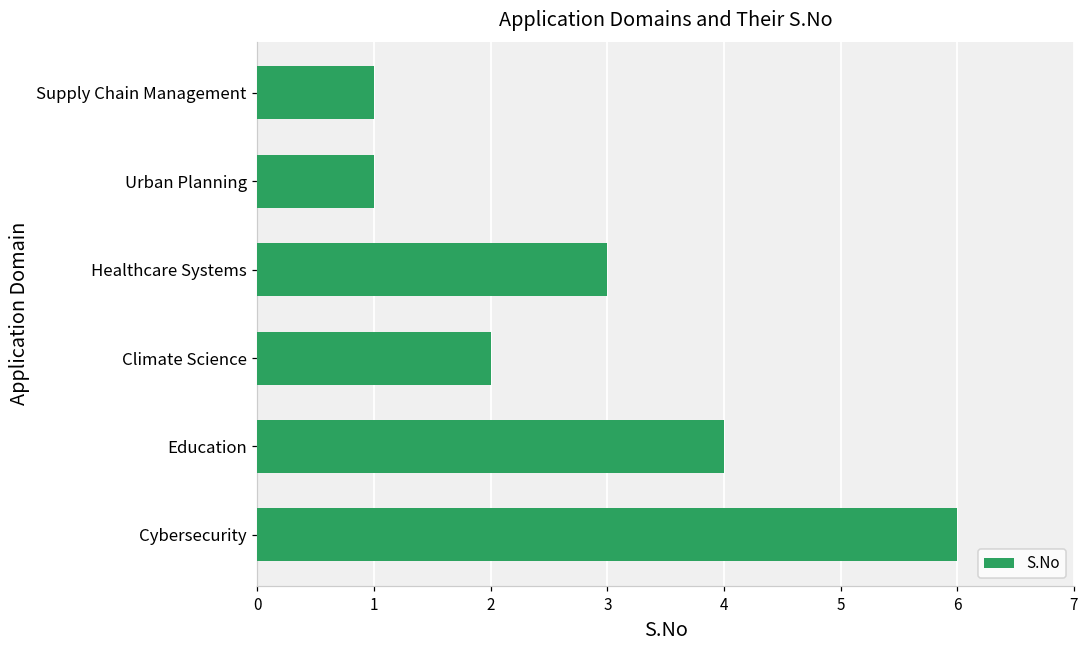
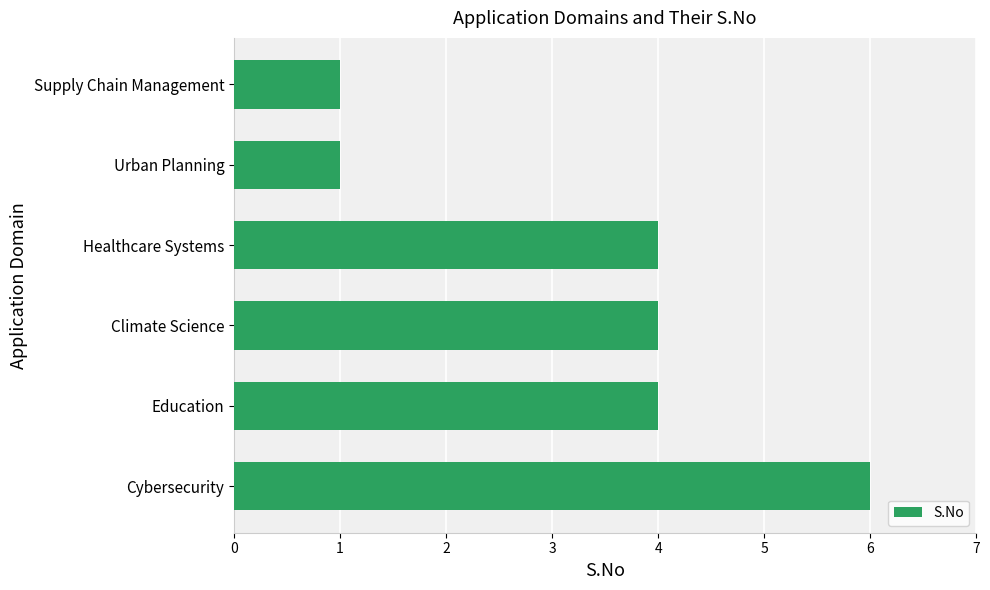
  {
    "Supply Chain Management": 1,
    "Urban Planning": 1,
-   "Healthcare Systems": 3,
-   "Climate Science": 2,
+   "Healthcare Systems": 4,
+   "Climate Science": 4,
    "Education": 4,
    "Cybersecurity": 6
  }
